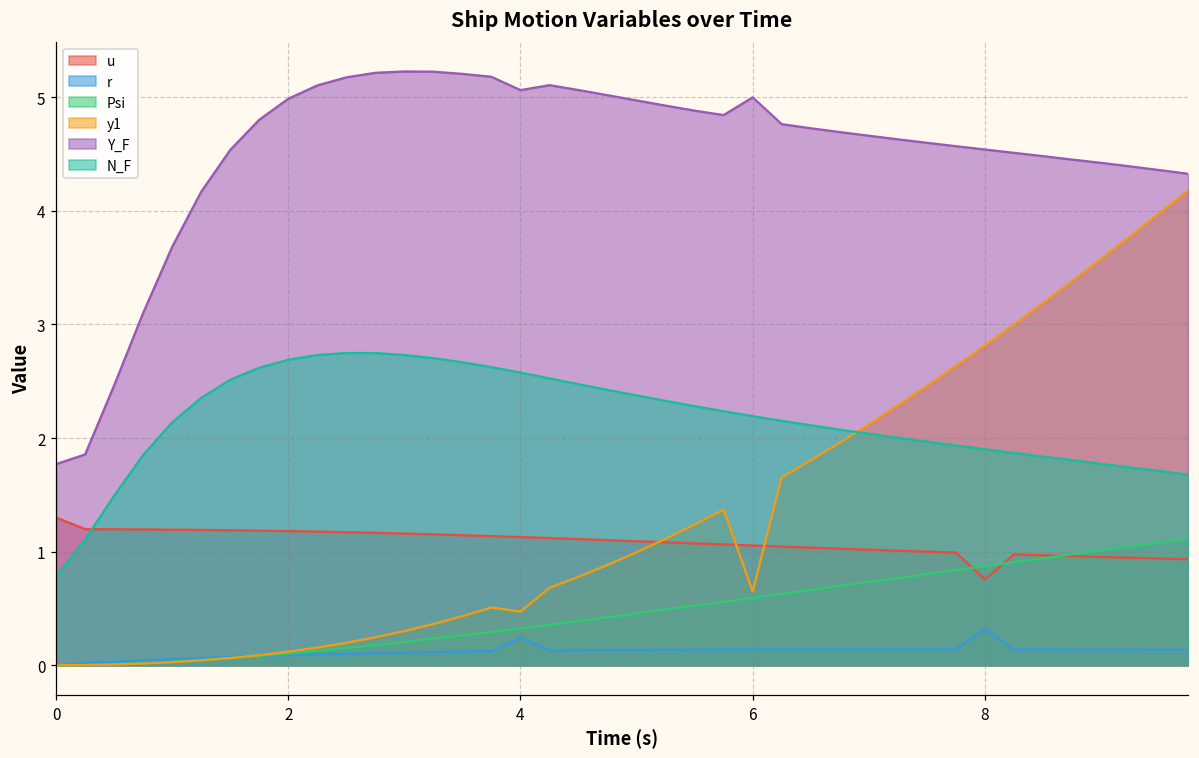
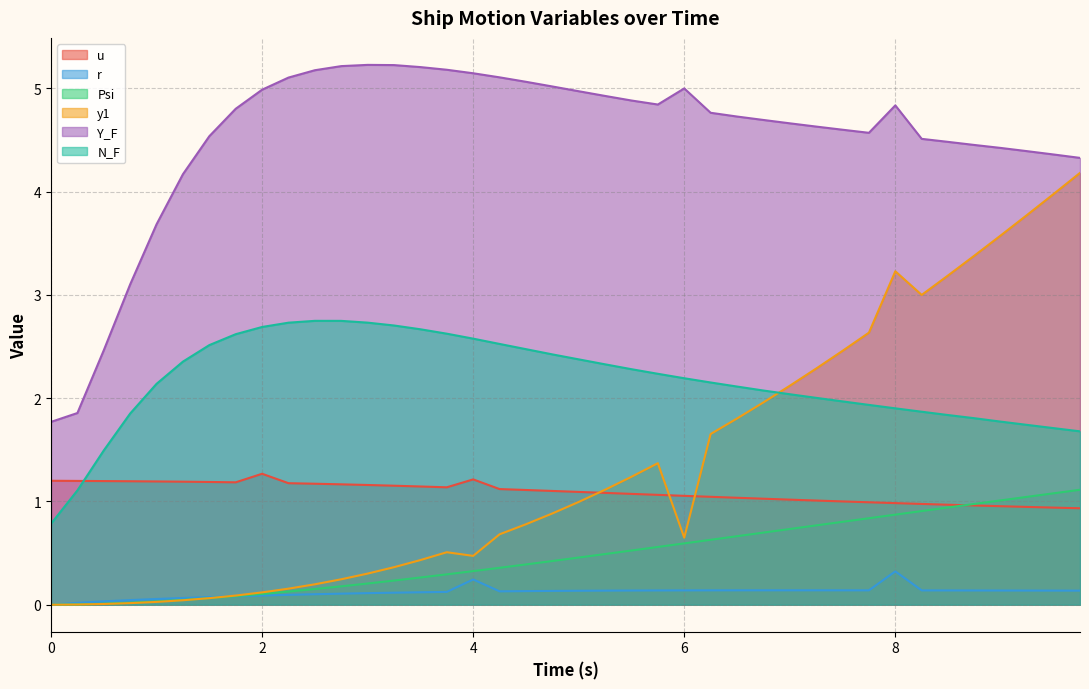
  {
    "u": {
-     "0": 1.3,
-     "2": 1.18,
-     "4": 1.13,
+     "0": 1.2,
+     "2": 1.27,
+     "4": 1.21,
      "6": 1.05,
-     "8": 0.76
+     "8": 0.98
    },
    "r": {
      "4": 0.24,
      "6": 0.14,
      "8": 0.32
    },
    "y1": {
      "4": 0.47,
      "6": 0.65,
-     "8": 2.81
+     "8": 3.23
    },
    "Y_F": {
      "0": 1.77,
      "2": 4.99,
-     "4": 5.06,
+     "4": 5.15,
      "6": 5.00,
-     "8": 4.54
+     "8": 4.83
    }
  }
